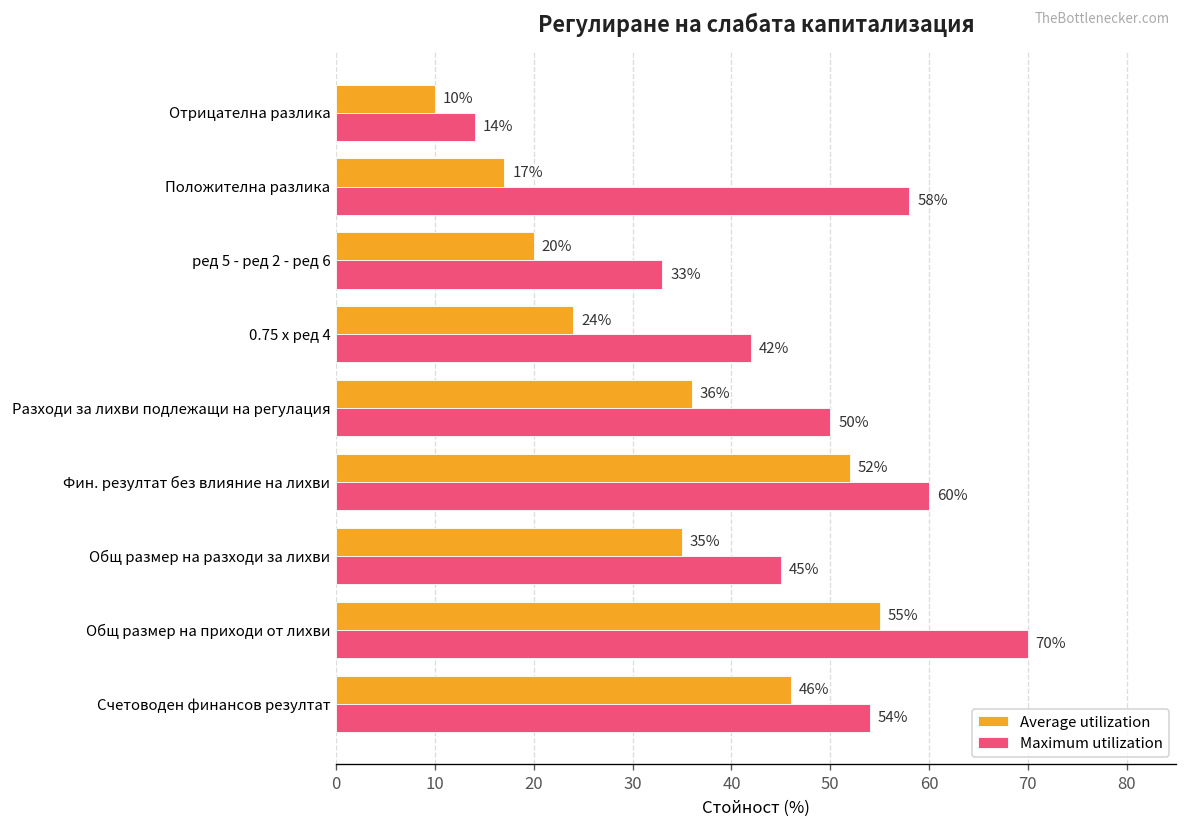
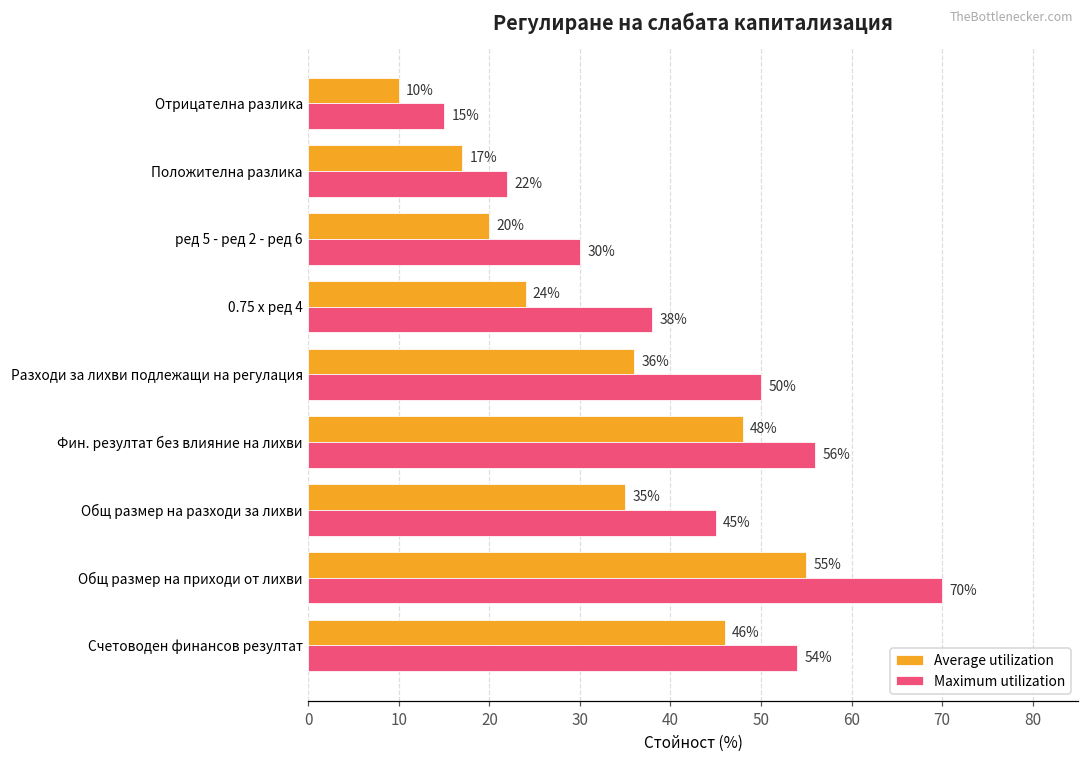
  {
    "Average utilization": {
      "Отрицателна разлика": "10%",
      "Положителна разлика": "17%",
      "ред 5 - ред 2 - ред 6": "20%",
      "0.75 x ред 4": "24%",
      "Разходи за лихви подлежащи на регулация": "36%",
-     "Фин. резултат без влияние на лихви": "52%",
+     "Фин. резултат без влияние на лихви": "48%",
      "Общ размер на разходи за лихви": "35%",
      "Общ размер на приходи от лихви": "55%",
      "Счетоводен финансов резултат": "46%"
    },
    "Maximum utilization": {
-     "Отрицателна разлика": "14%",
-     "Положителна разлика": "58%",
-     "ред 5 - ред 2 - ред 6": "33%",
-     "0.75 x ред 4": "42%",
+     "Отрицателна разлика": "15%",
+     "Положителна разлика": "22%",
+     "ред 5 - ред 2 - ред 6": "30%",
+     "0.75 x ред 4": "38%",
      "Разходи за лихви подлежащи на регулация": "50%",
-     "Фин. резултат без влияние на лихви": "60%",
+     "Фин. резултат без влияние на лихви": "56%",
      "Общ размер на разходи за лихви": "45%",
      "Общ размер на приходи от лихви": "70%",
      "Счетоводен финансов резултат": "54%"
    }
  }
